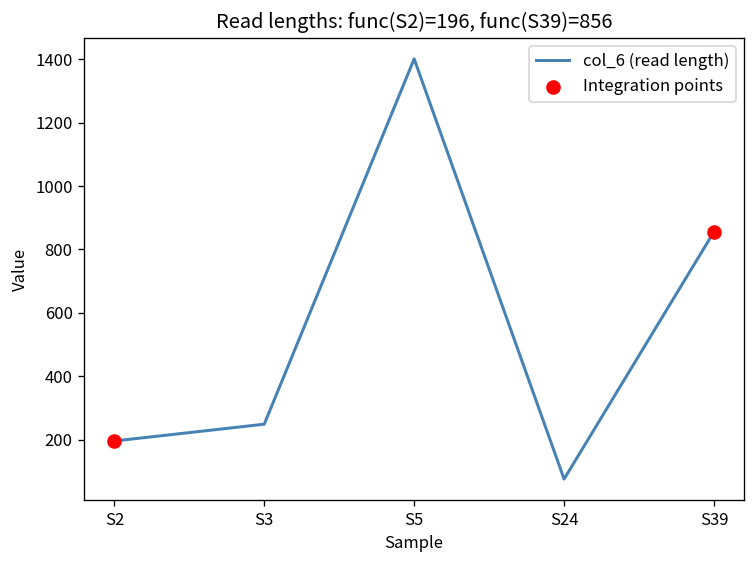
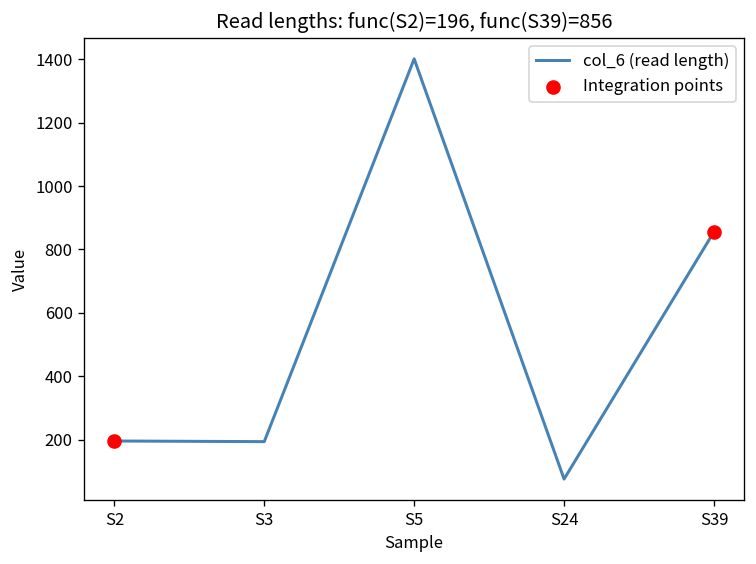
  {
    "col_6 (read length)": {
-     "S3": 250,
+     "S3": 190,
      "S5": 1400,
      "S24": 80
    }
  }
